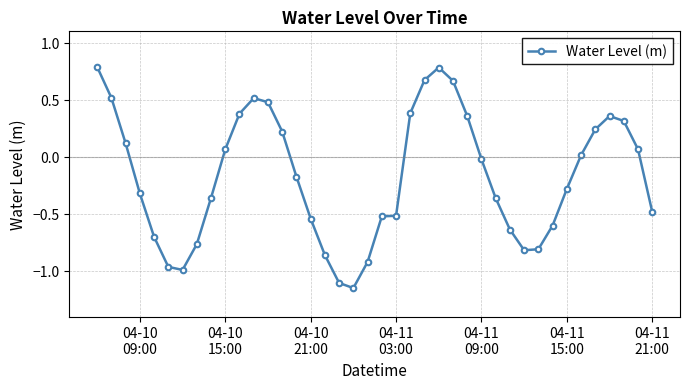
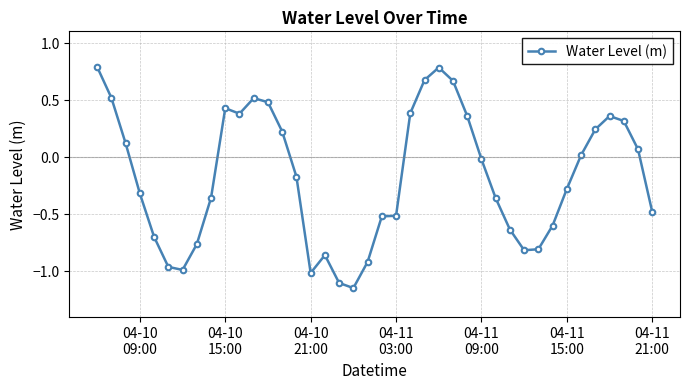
  {
    "04-10 09:00": -0.32,
-   "04-10 15:00": 0.06,
-   "04-10 21:00": -0.54,
+   "04-10 15:00": 0.43,
+   "04-10 21:00": -1.02,
    "04-11 03:00": -0.52,
    "04-11 09:00": -0.02,
    "04-11 15:00": -0.28,
    "04-11 21:00": -0.48
  }
